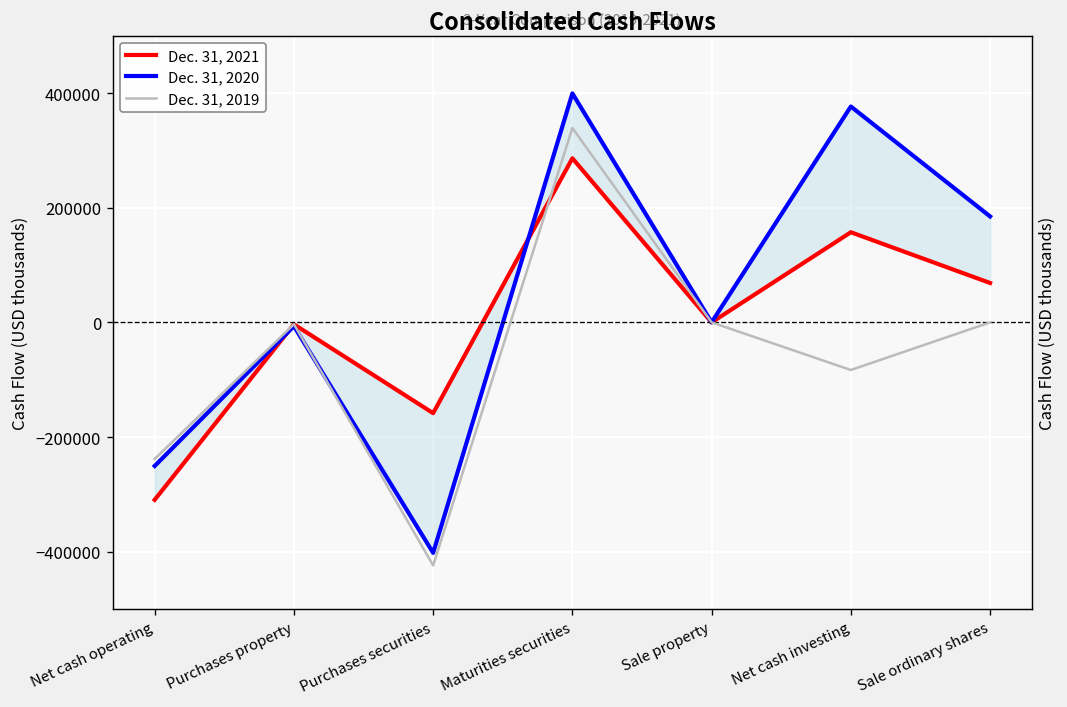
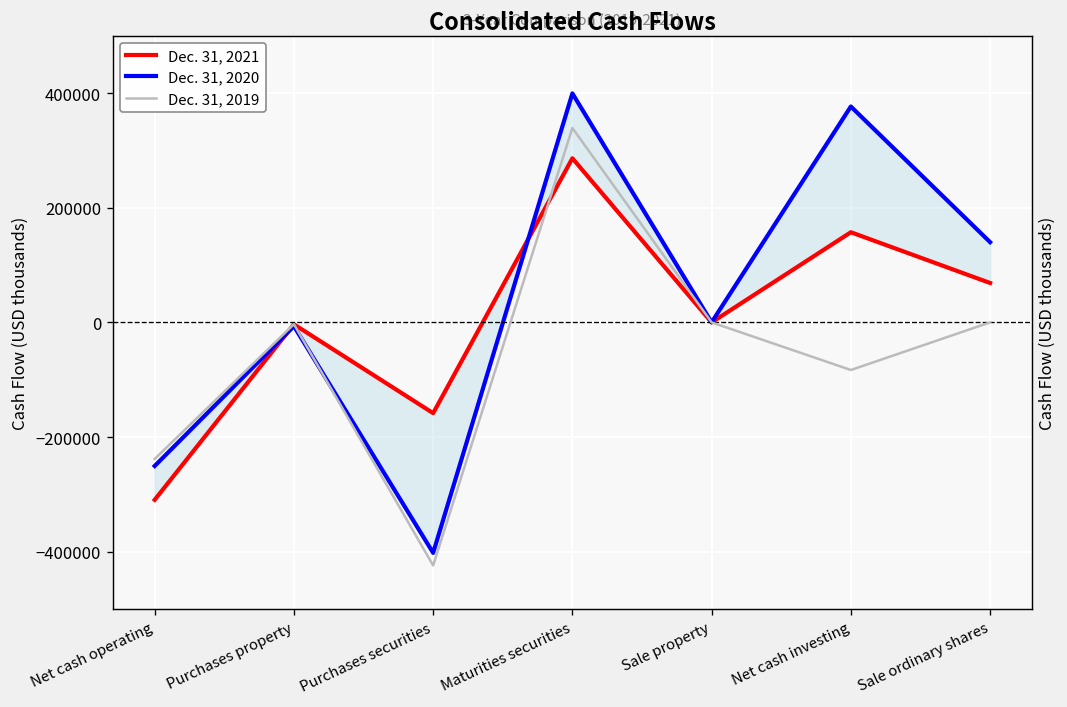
  {
    "Dec. 31, 2021": {
      "Net cash operating": -310000,
      "Maturities securities": 290000,
      "Net cash investing": 160000,
      "Sale ordinary shares": 70000
    },
    "Dec. 31, 2020": {
      "Purchases securities": -400000,
-     "Sale ordinary shares": 180000
+     "Sale ordinary shares": 140000
    }
  }
